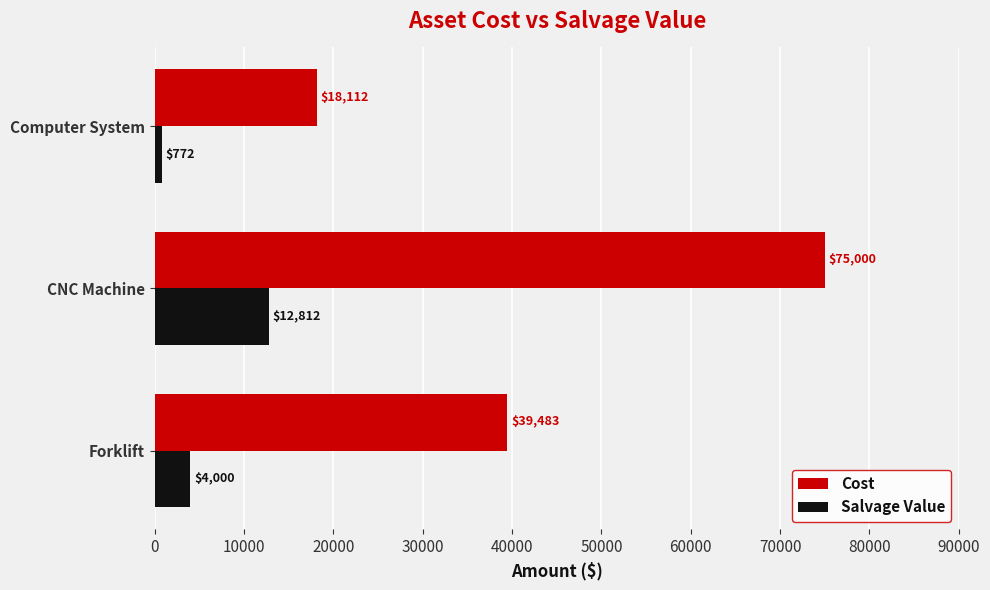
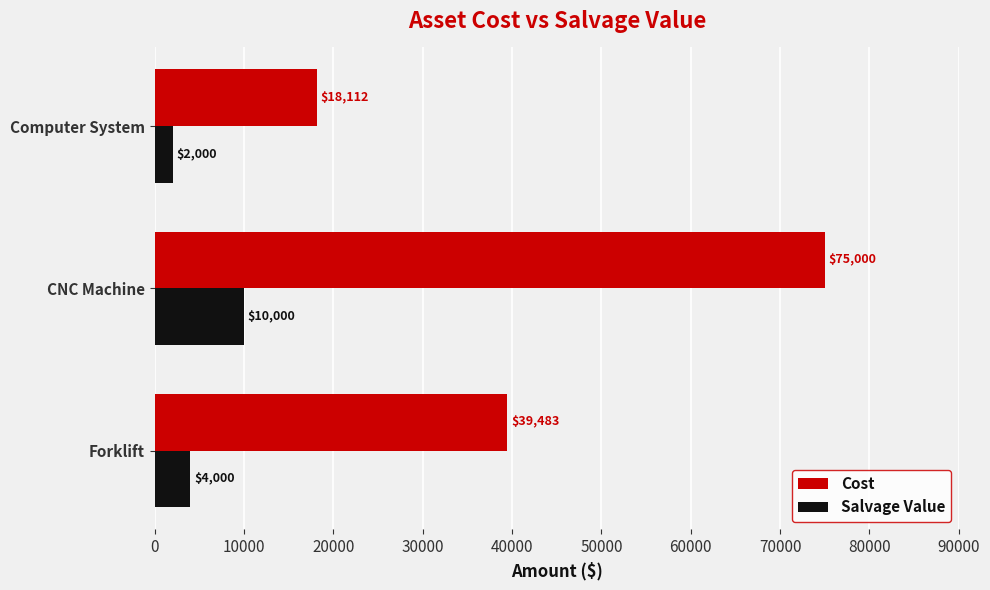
  {
    "Cost": {
      "Computer System": "$18,112",
      "CNC Machine": "$75,000",
      "Forklift": "$39,483"
    },
    "Salvage Value": {
-     "Computer System": "$772",
-     "CNC Machine": "$12,812",
+     "Computer System": "$2,000",
+     "CNC Machine": "$10,000",
      "Forklift": "$4,000"
    }
  }
